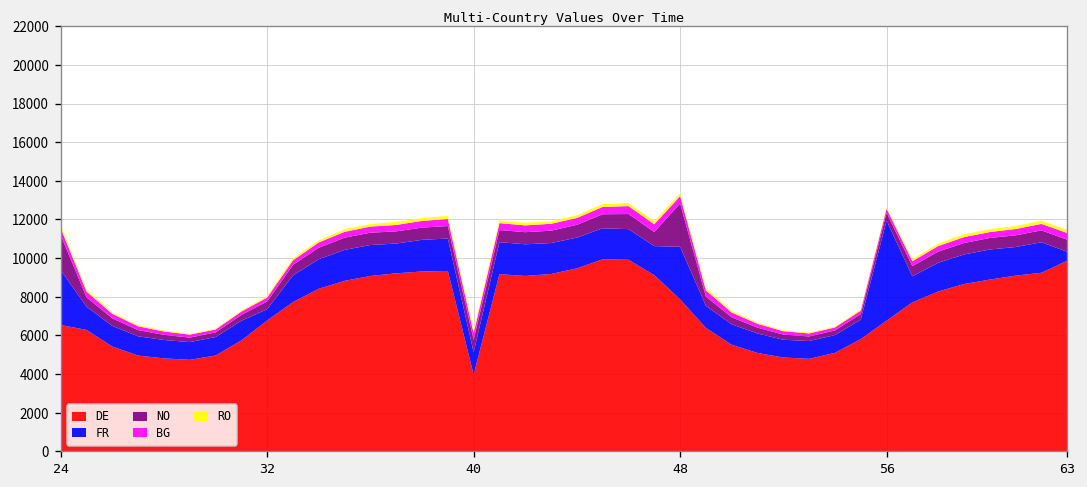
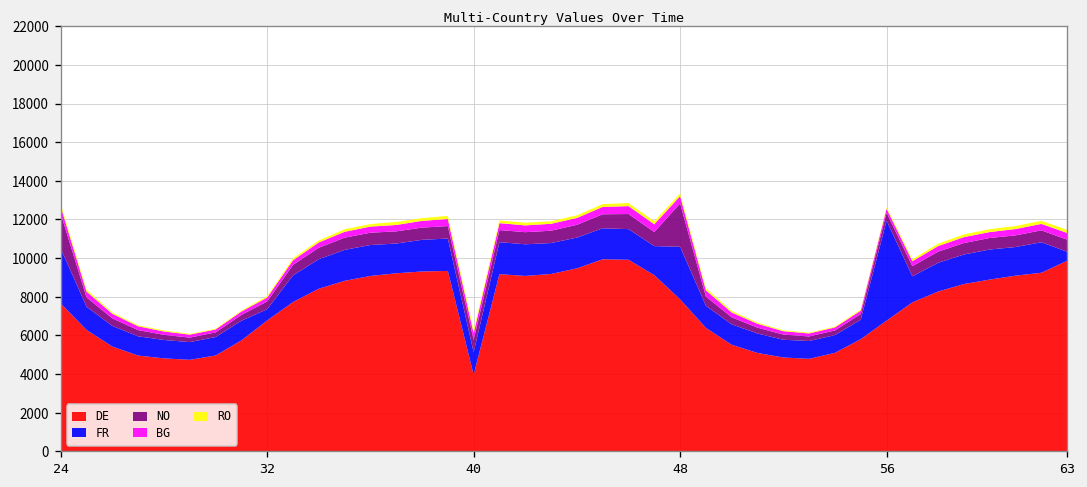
  {
    "DE": {
-     "24": 6500,
+     "24": 7700,
      "32": 6800,
      "40": 4000,
      "48": 7900,
      "56": 6800,
      "63": 9900
    },
    "FR": {
      "24": 2800,
      "32": 600,
      "40": 1200,
      "48": 2700,
      "56": 5200,
      "63": 500
    },
    "NO": {
      "24": 1800,
      "32": 400,
      "40": 600,
      "48": 2200,
      "56": 400,
      "63": 600
    },
    "BG": {
      "63": 300
    },
    "RO": {
      "63": 200
    }
  }
